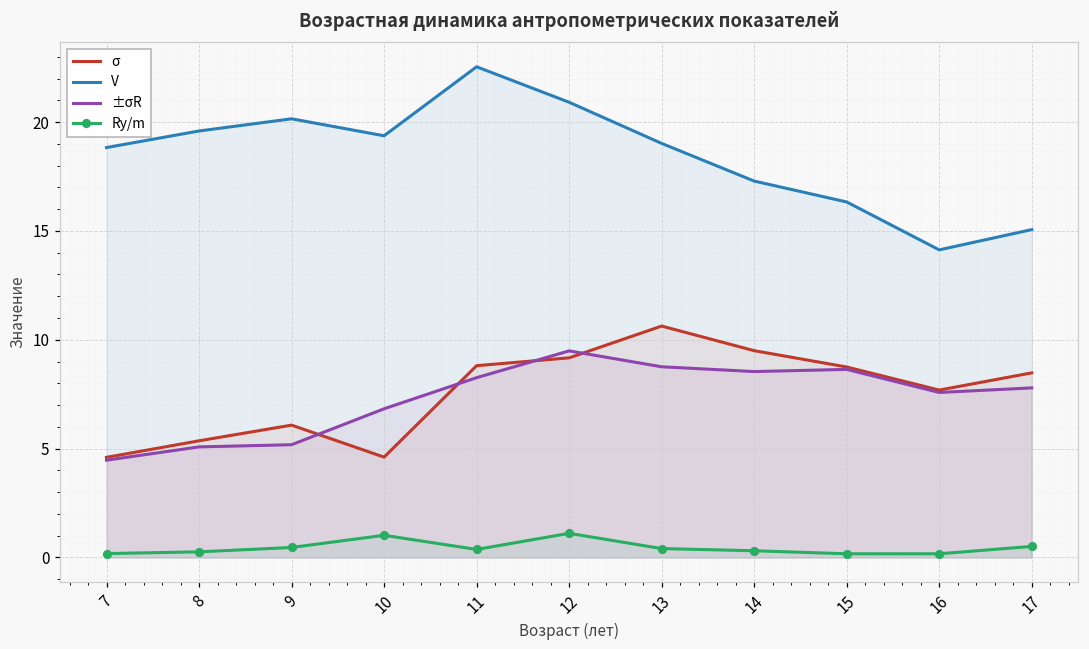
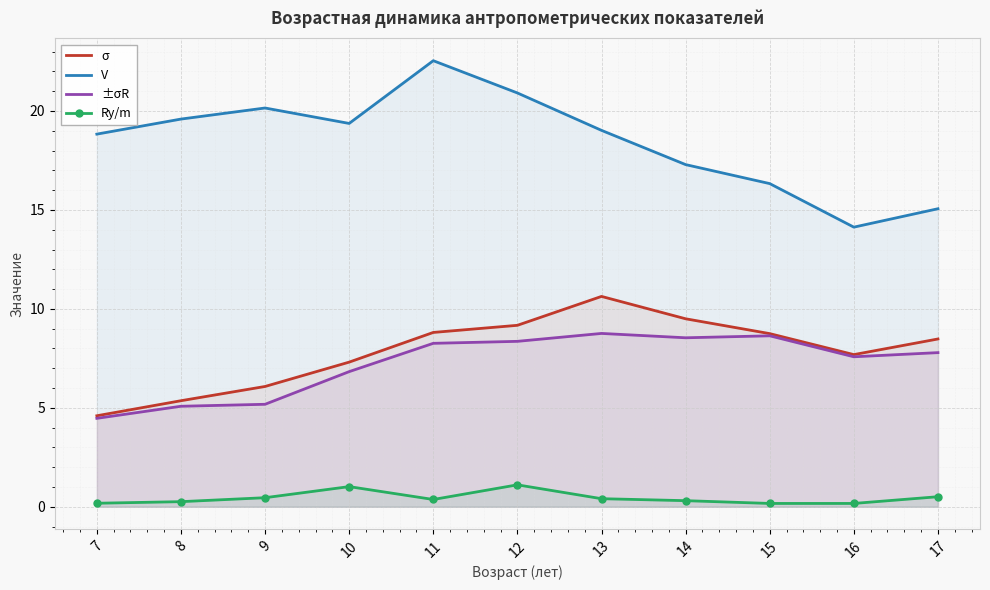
  {
    "σ": {
      "8": 5.4,
      "9": 6.1,
-     "10": 4.6,
+     "10": 7.3,
      "11": 8.8,
      "12": 9.2,
      "13": 10.6,
      "14": 9.5,
      "17": 8.5
    },
    "V": {
      "7": 18.8,
      "8": 19.6,
      "9": 20.2,
      "10": 19.4,
      "11": 22.5,
      "12": 20.9,
      "13": 19.0,
      "14": 17.3,
      "15": 16.3,
      "16": 14.1,
      "17": 15.1
    },
    "±σR": {
      "8": 5.1,
      "9": 5.2,
      "10": 6.8,
      "11": 8.3,
-     "12": 9.5,
+     "12": 8.4,
      "13": 8.8,
      "14": 8.5,
      "17": 7.8
    },
    "Ry/m": {
      "7": 0.2,
      "8": 0.3,
      "9": 0.5,
      "10": 1.0,
      "11": 0.4,
      "12": 1.1,
      "13": 0.4,
      "14": 0.3,
      "15": 0.2,
      "16": 0.2,
      "17": 0.5
    }
  }
